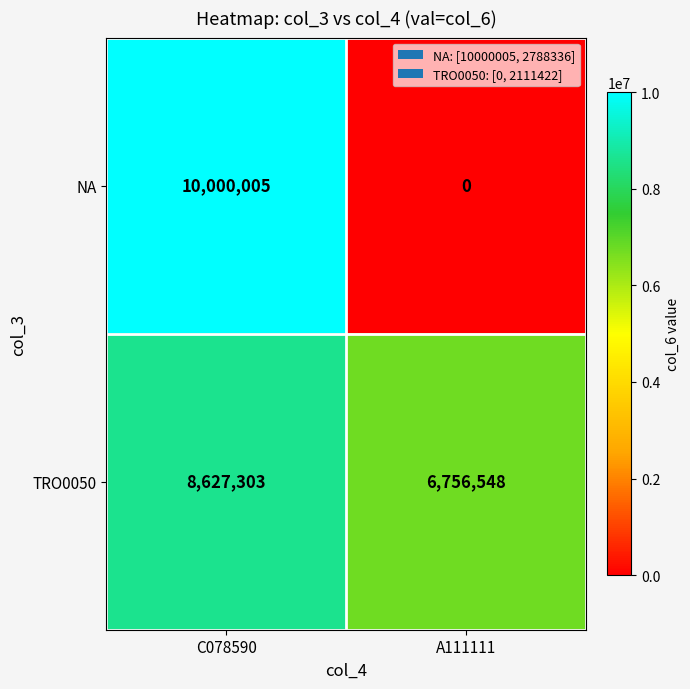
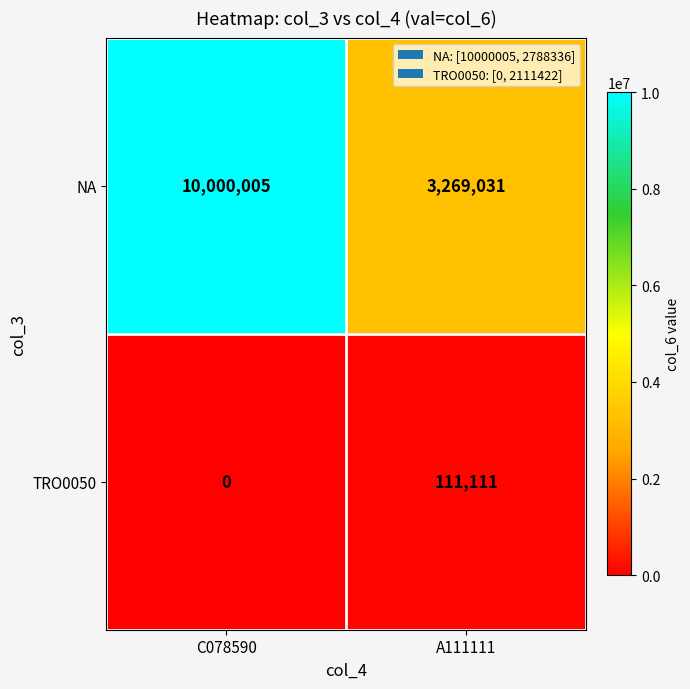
  {
    "NA": {
      "C078590": "10,000,005",
-     "A111111": "0"
+     "A111111": "3,269,031"
    },
    "TRO0050": {
-     "C078590": "8,627,303",
-     "A111111": "6,756,548"
+     "C078590": "0",
+     "A111111": "111,111"
    }
  }
